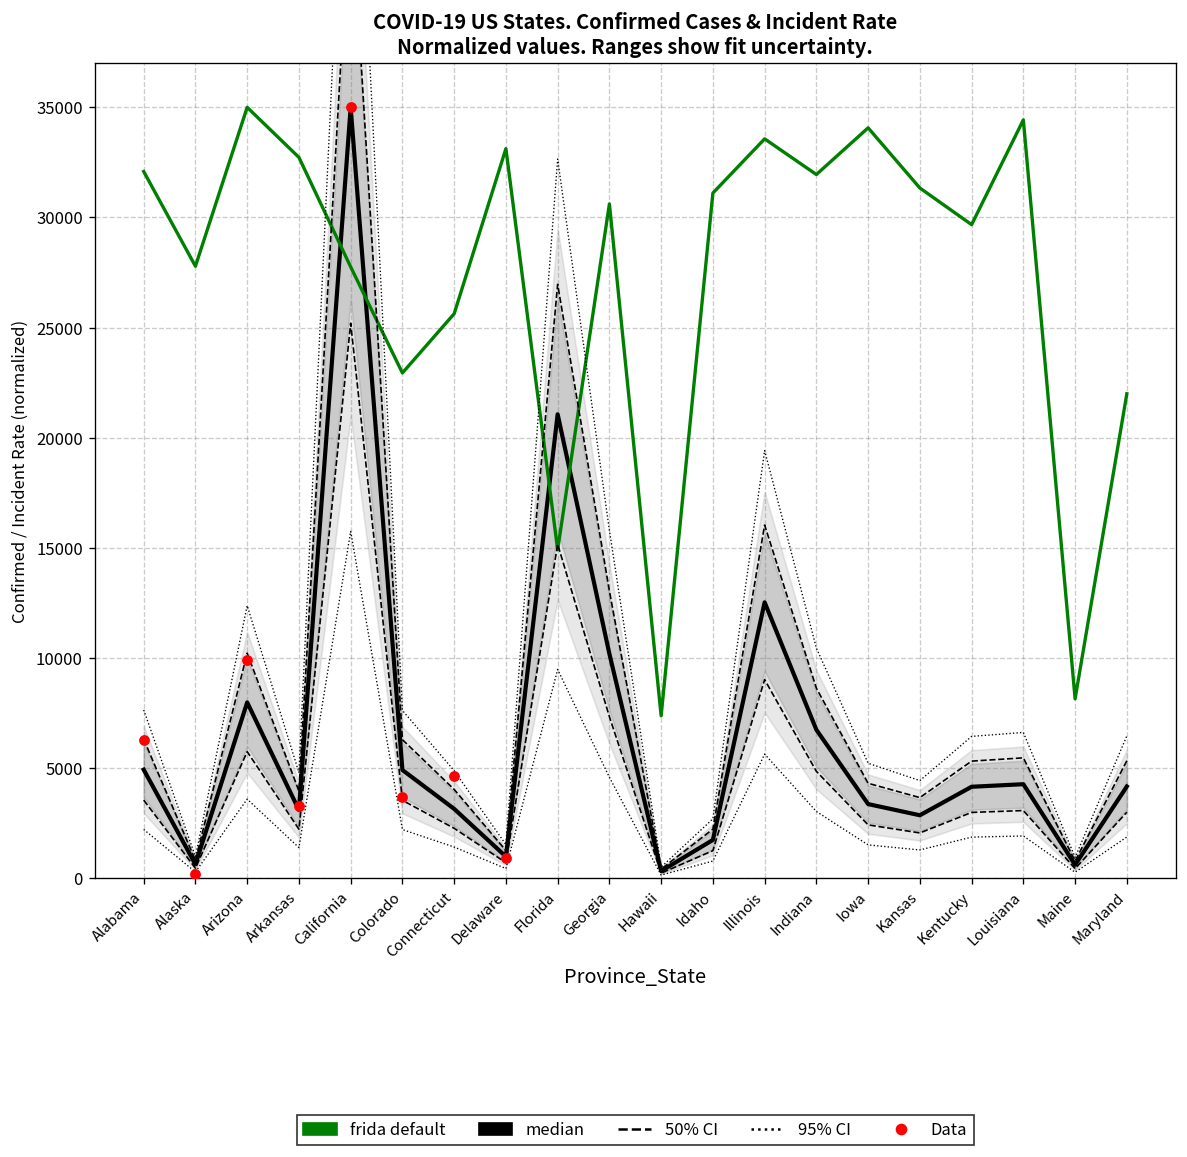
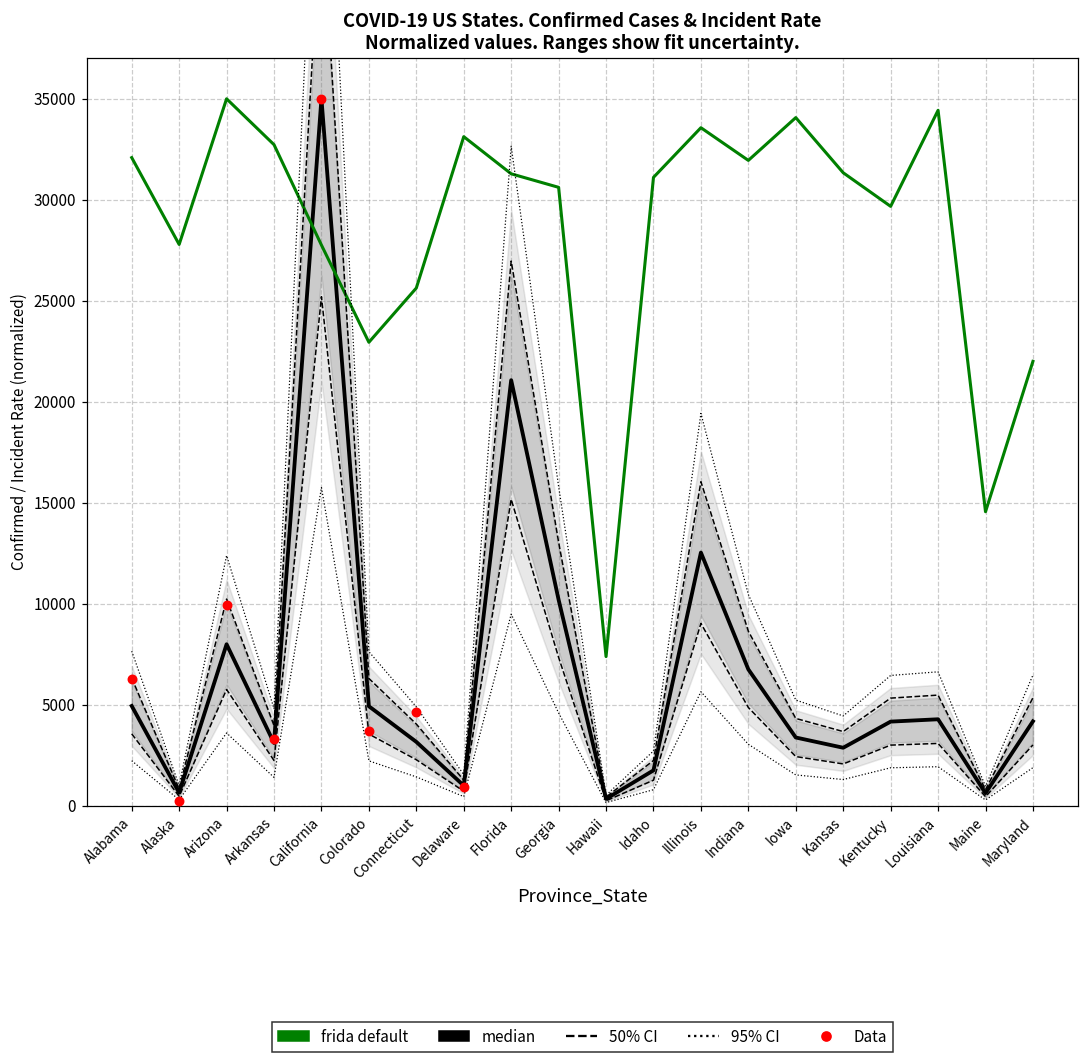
  {
    "frida default": {
      "Alabama": 32100,
      "Alaska": 27800,
      "Arizona": 35000,
      "Arkansas": 32700,
      "California": 27800,
      "Colorado": 22900,
      "Connecticut": 25600,
      "Delaware": 33100,
-     "Florida": 14900,
+     "Florida": 31300,
      "Georgia": 30600,
      "Hawaii": 7400,
      "Idaho": 31100,
      "Illinois": 33600,
      "Indiana": 31900,
      "Iowa": 34100,
      "Kansas": 31300,
      "Kentucky": 29700,
      "Louisiana": 34400,
-     "Maine": 8100,
+     "Maine": 14500,
      "Maryland": 22000
    }
  }
